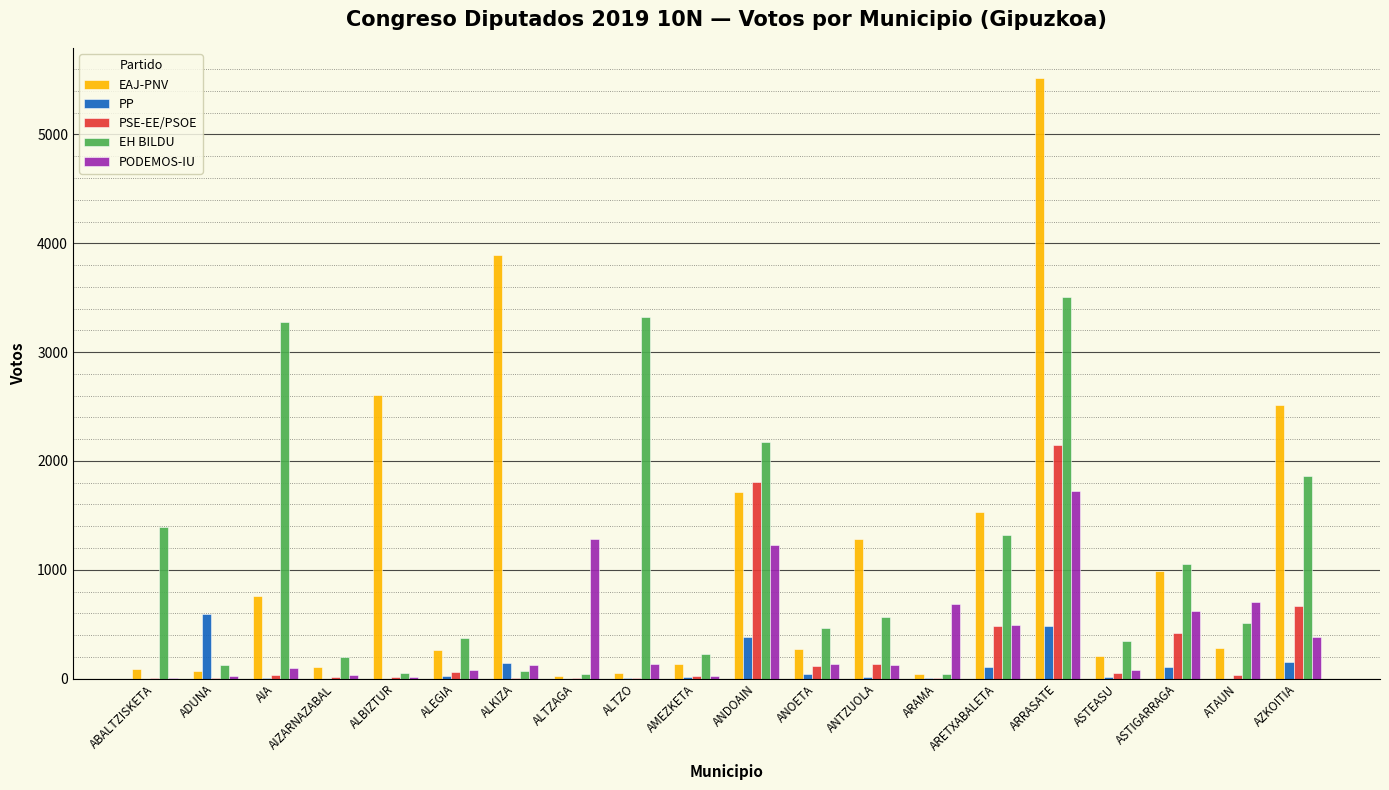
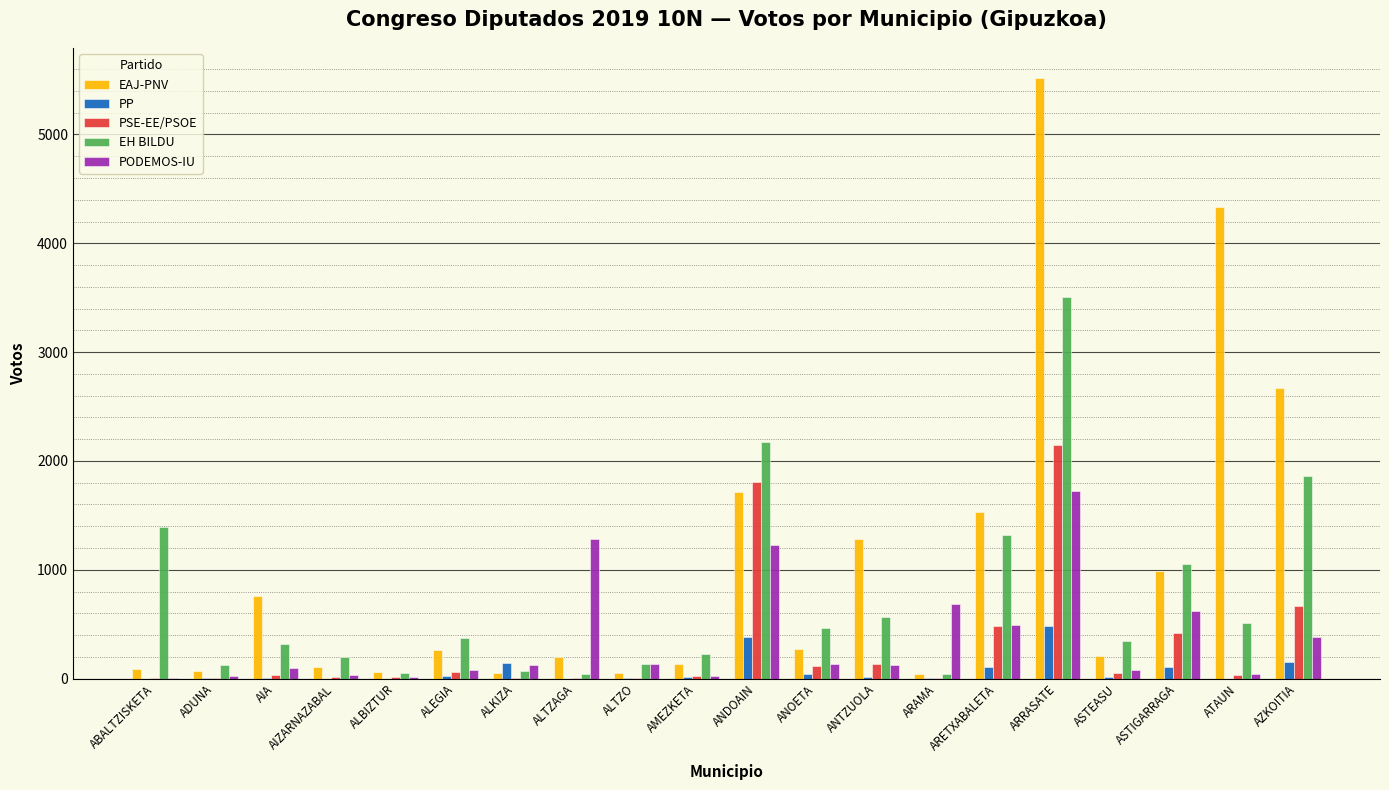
  {
    "EAJ-PNV": {
      "ABALTZISKETA": 80,
      "ADUNA": 70,
      "AIA": 760,
      "AIZARNAZABAL": 100,
-     "ALBIZTUR": 2610,
+     "ALBIZTUR": 60,
      "ALEGIA": 260,
-     "ALKIZA": 3890,
-     "ALTZAGA": 30,
+     "ALKIZA": 50,
+     "ALTZAGA": 200,
      "ALTZO": 50,
      "AMEZKETA": 130,
      "ANDOAIN": 1720,
      "ANOETA": 280,
      "ANTZUOLA": 1280,
      "ARAMA": 50,
      "ARETXABALETA": 1530,
      "ARRASATE": 5520,
      "ASTEASU": 200,
      "ASTIGARRAGA": 990,
-     "ATAUN": 280,
-     "AZKOITIA": 2520
+     "ATAUN": 4330,
+     "AZKOITIA": 2670
    },
    "PP": {
      "ABALTZISKETA": 0,
-     "ADUNA": 590,
+     "ADUNA": 0,
      "AIZARNAZABAL": 0,
      "ALBIZTUR": 0,
      "ALKIZA": 150,
      "ALTZAGA": 0,
      "ANDOAIN": 380,
      "ANOETA": 40,
      "ARETXABALETA": 110,
      "ARRASATE": 480,
      "ASTIGARRAGA": 110,
      "ATAUN": 0,
      "AZKOITIA": 150
    },
    "PSE-EE/PSOE": {
      "AIA": 30,
      "ALEGIA": 60,
      "ANDOAIN": 1800,
      "ANOETA": 110,
      "ANTZUOLA": 130,
      "ARETXABALETA": 480,
      "ARRASATE": 2150,
      "ASTEASU": 50,
      "ASTIGARRAGA": 420,
      "ATAUN": 30,
      "AZKOITIA": 660
    },
    "EH BILDU": {
      "ABALTZISKETA": 1390,
      "ADUNA": 130,
-     "AIA": 3270,
+     "AIA": 320,
      "AIZARNAZABAL": 200,
      "ALBIZTUR": 50,
      "ALEGIA": 380,
      "ALKIZA": 70,
      "ALTZAGA": 50,
-     "ALTZO": 3320,
+     "ALTZO": 140,
      "AMEZKETA": 230,
      "ANDOAIN": 2180,
      "ANOETA": 470,
      "ANTZUOLA": 570,
      "ARAMA": 50,
      "ARETXABALETA": 1320,
      "ARRASATE": 3500,
      "ASTEASU": 340,
      "ASTIGARRAGA": 1050,
      "ATAUN": 510,
      "AZKOITIA": 1870
    },
    "PODEMOS-IU": {
      "AIA": 90,
      "AIZARNAZABAL": 30,
      "ALEGIA": 80,
      "ALKIZA": 120,
      "ALTZAGA": 1280,
      "ALTZO": 130,
      "AMEZKETA": 20,
      "ANDOAIN": 1220,
      "ANOETA": 130,
      "ANTZUOLA": 130,
      "ARAMA": 690,
      "ARETXABALETA": 500,
      "ARRASATE": 1730,
      "ASTEASU": 80,
      "ASTIGARRAGA": 630,
-     "ATAUN": 700,
+     "ATAUN": 50,
      "AZKOITIA": 380
    }
  }
